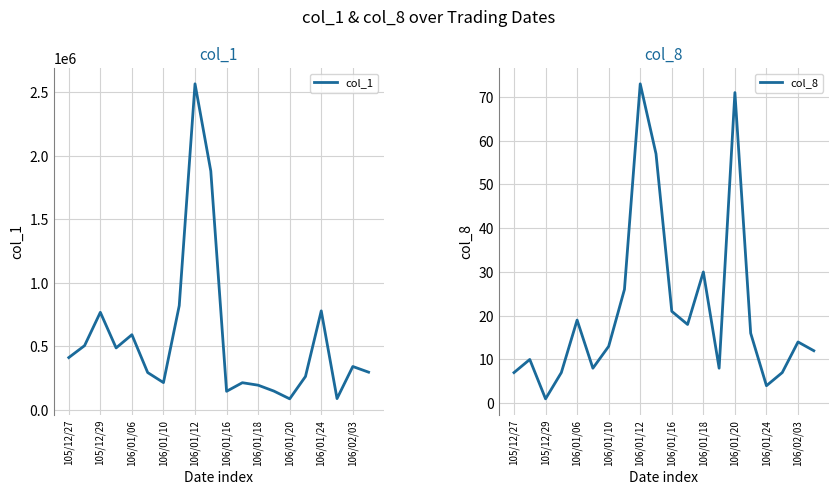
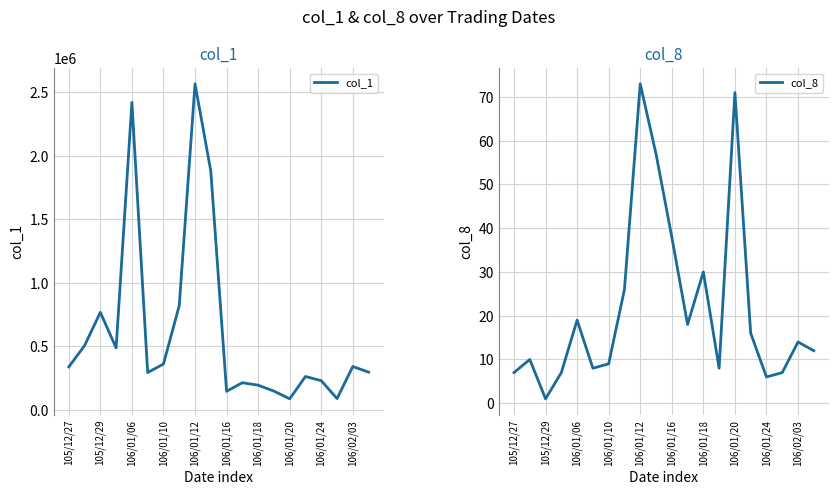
  {
    "col_1": {
-     "105/12/27": 410000,
+     "105/12/27": 340000,
      "105/12/29": 770000,
-     "106/01/06": 590000,
-     "106/01/10": 210000,
+     "106/01/06": 2420000,
+     "106/01/10": 360000,
      "106/01/12": 2570000,
      "106/01/16": 140000,
      "106/01/18": 190000,
      "106/01/20": 90000,
-     "106/01/24": 780000,
+     "106/01/24": 230000,
      "106/02/03": 340000
    },
    "col_8": {
      "105/12/27": 7,
      "105/12/29": 1,
      "106/01/06": 19,
-     "106/01/10": 13,
+     "106/01/10": 9,
      "106/01/12": 73,
-     "106/01/16": 21,
+     "106/01/16": 38,
      "106/01/18": 30,
      "106/01/20": 71,
-     "106/01/24": 4,
+     "106/01/24": 6,
      "106/02/03": 14
    }
  }
